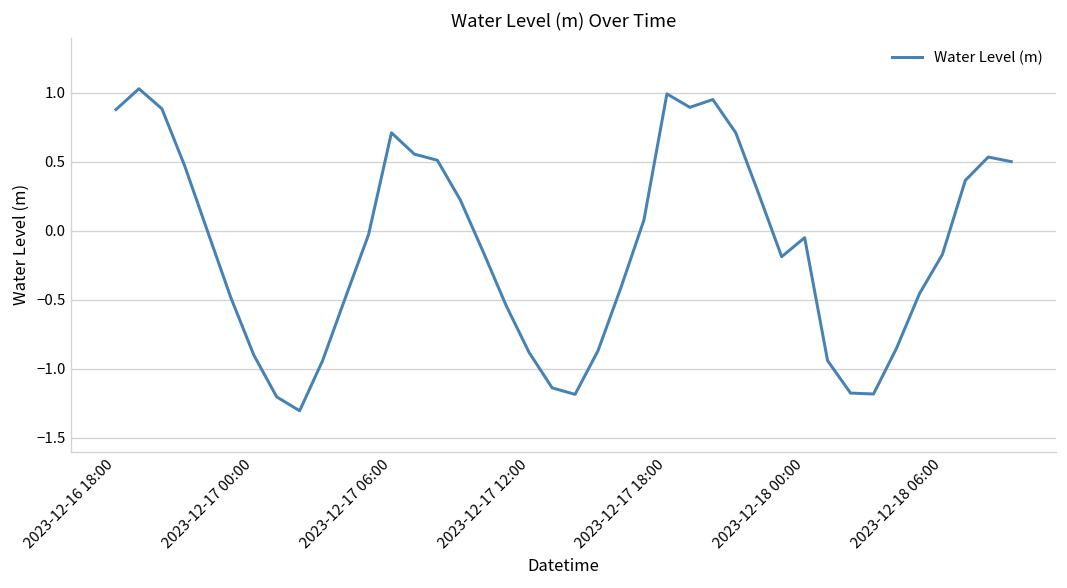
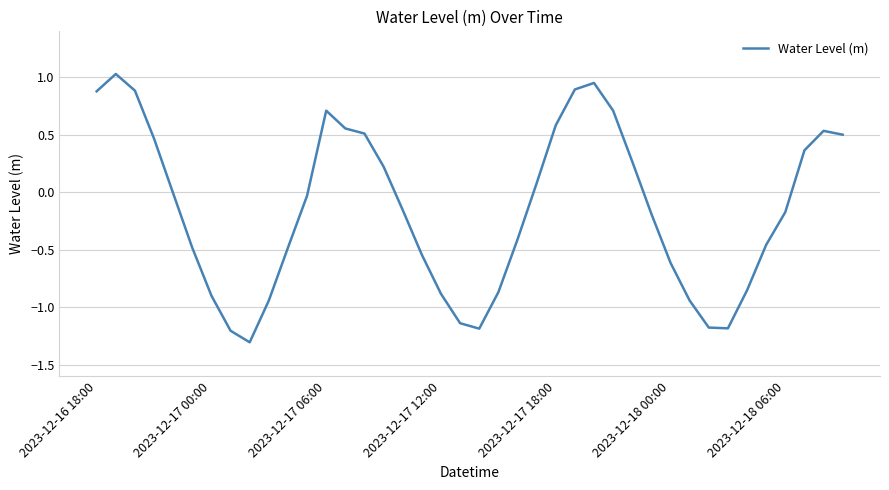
  {
    "2023-12-16 18:00": 0.88,
    "2023-12-17 00:00": -0.90,
    "2023-12-17 06:00": 0.71,
    "2023-12-17 12:00": -0.88,
-   "2023-12-17 18:00": 0.99,
-   "2023-12-18 00:00": -0.05,
+   "2023-12-17 18:00": 0.58,
+   "2023-12-18 00:00": -0.61,
    "2023-12-18 06:00": -0.17
  }
